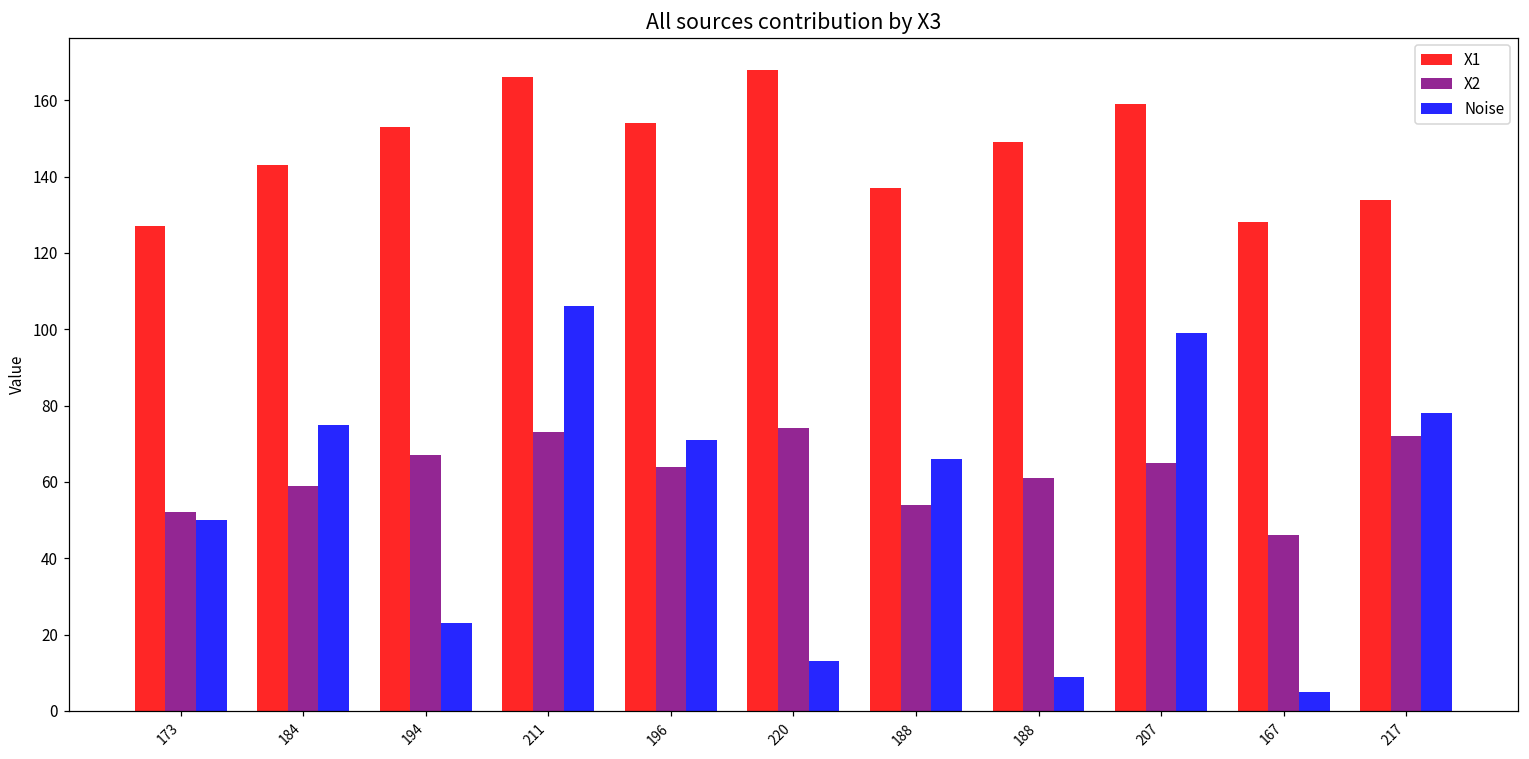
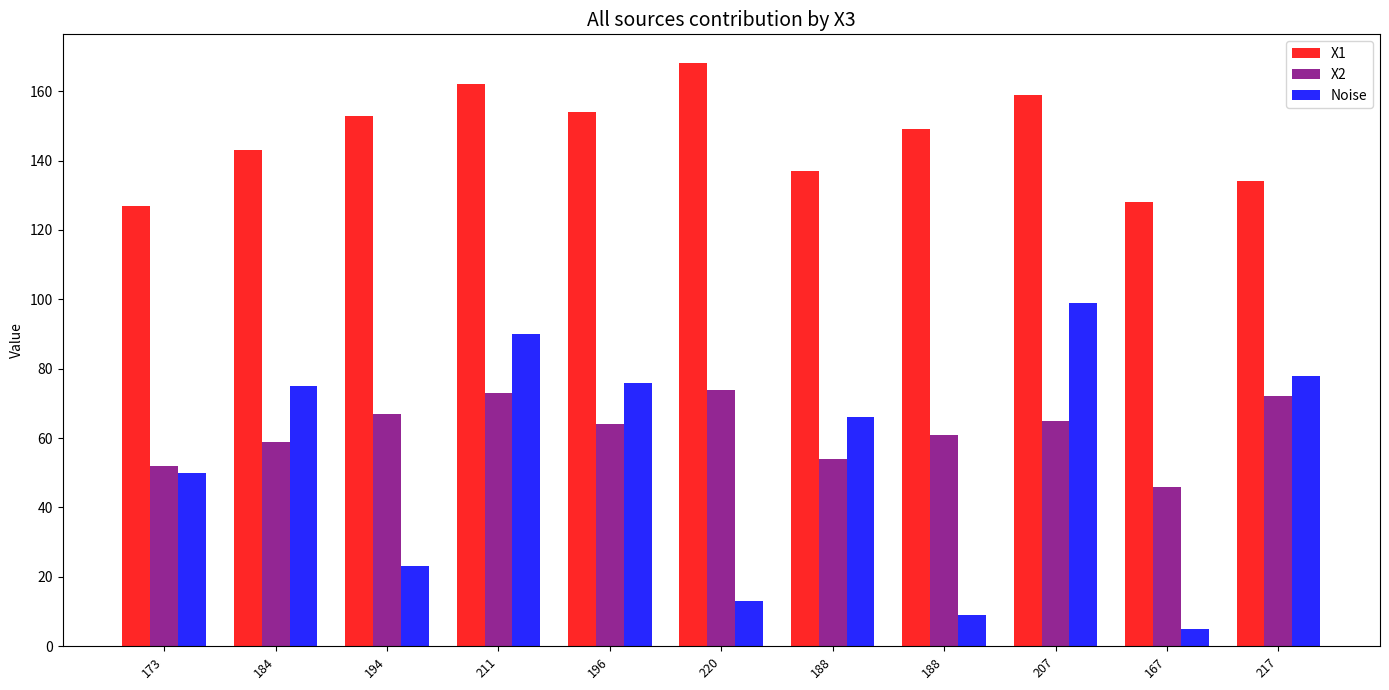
  {
    "X1": {
      "173": 127,
      "184": 143,
      "194": 153,
-     "211": 166,
+     "211": 162,
      "196": 154,
      "220": 168,
      "207": 159,
      "167": 128,
      "217": 134
    },
    "X2": {
      "173": 52,
      "184": 59,
      "194": 67,
      "211": 73,
      "196": 64,
      "220": 74,
      "207": 65,
      "167": 46,
      "217": 72
    },
    "Noise": {
      "173": 50,
      "184": 75,
      "194": 23,
-     "211": 106,
-     "196": 71,
+     "211": 90,
+     "196": 76,
      "220": 13,
      "207": 99,
      "167": 5,
      "217": 78
    }
  }
